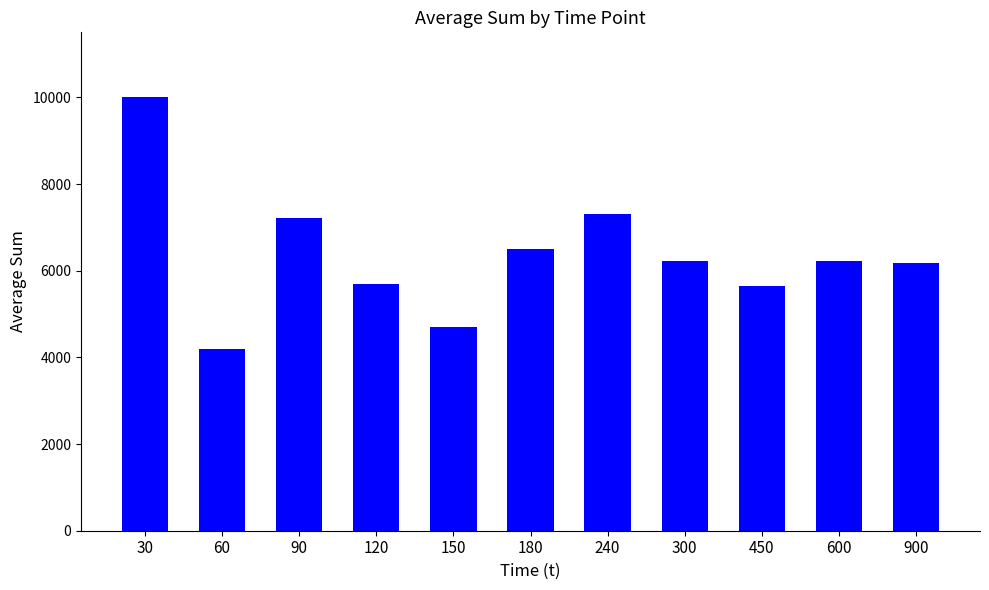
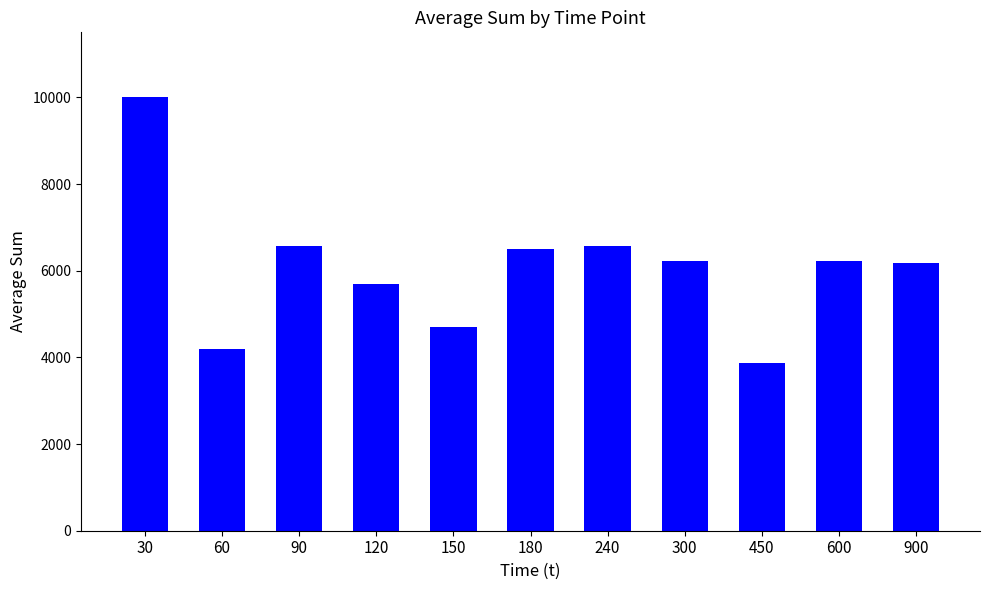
  {
    "30": 10000,
    "60": 4200,
-   "90": 7200,
+   "90": 6600,
    "120": 5700,
    "150": 4700,
    "180": 6500,
-   "240": 7300,
+   "240": 6600,
    "300": 6200,
-   "450": 5600,
+   "450": 3900,
    "600": 6200,
    "900": 6200
  }
